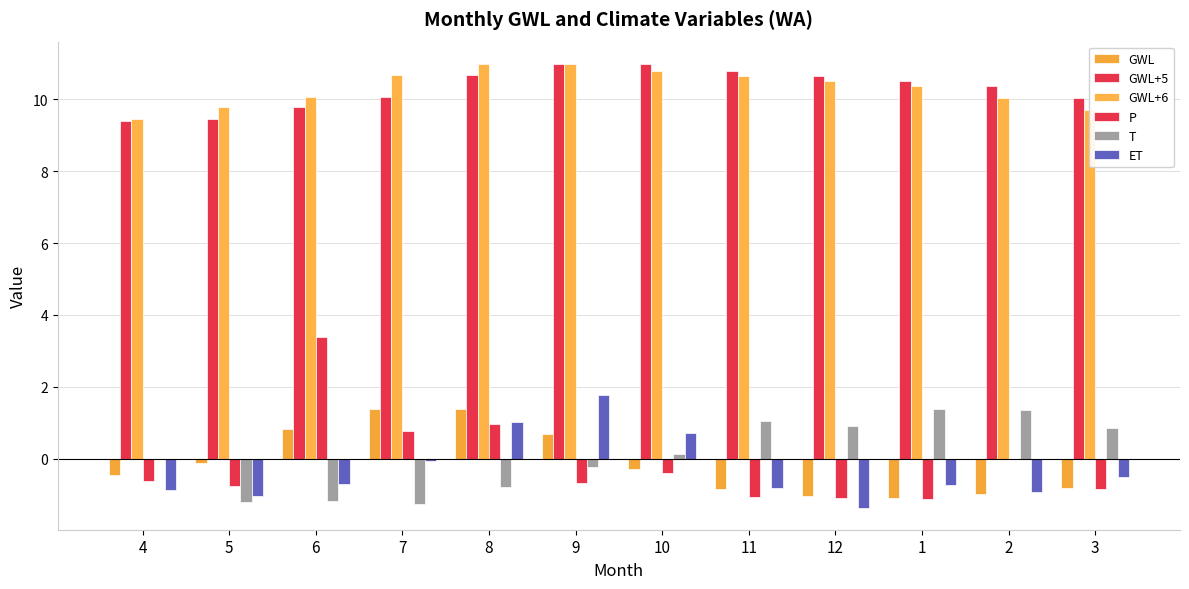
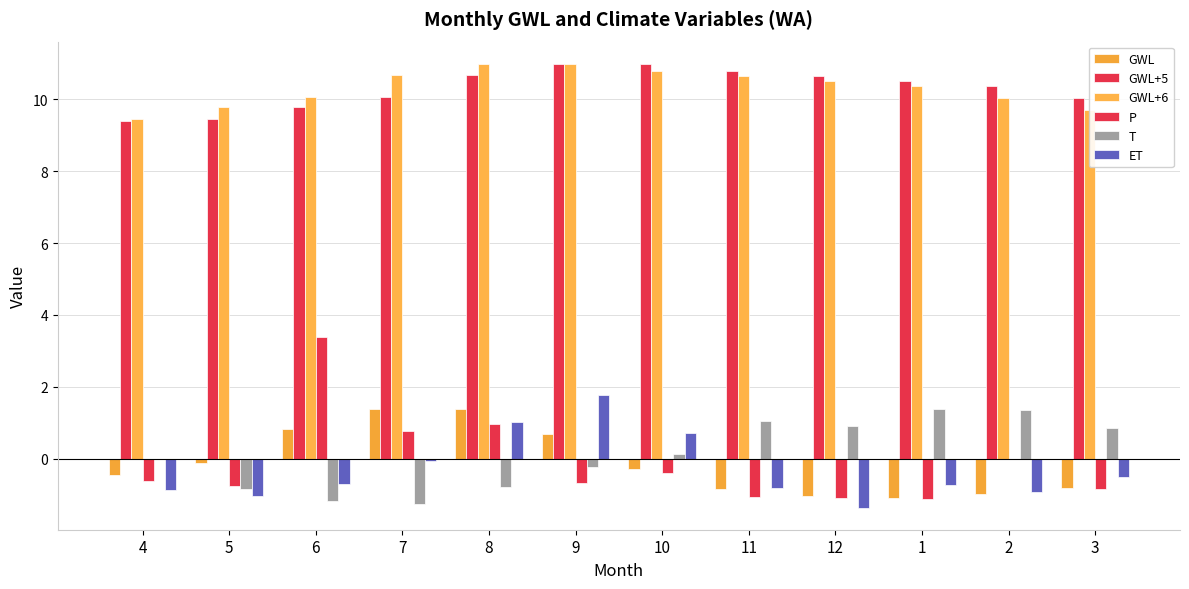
  {
    "T": {
-     "5": -1.2,
+     "5": -0.8,
      "6": -1.2,
      "7": -1.2,
      "8": -0.8,
      "9": -0.2,
      "10": 0.1,
      "11": 1.0,
      "12": 0.9,
      "1": 1.4,
      "2": 1.4,
      "3": 0.9
    },
    "ET": {
      "4": -0.9,
      "5": -1.0,
      "6": -0.7,
      "8": 1.0,
      "9": 1.8,
      "10": 0.7,
      "11": -0.8,
      "12": -1.4,
      "1": -0.7,
      "2": -0.9,
      "3": -0.5
    }
  }
